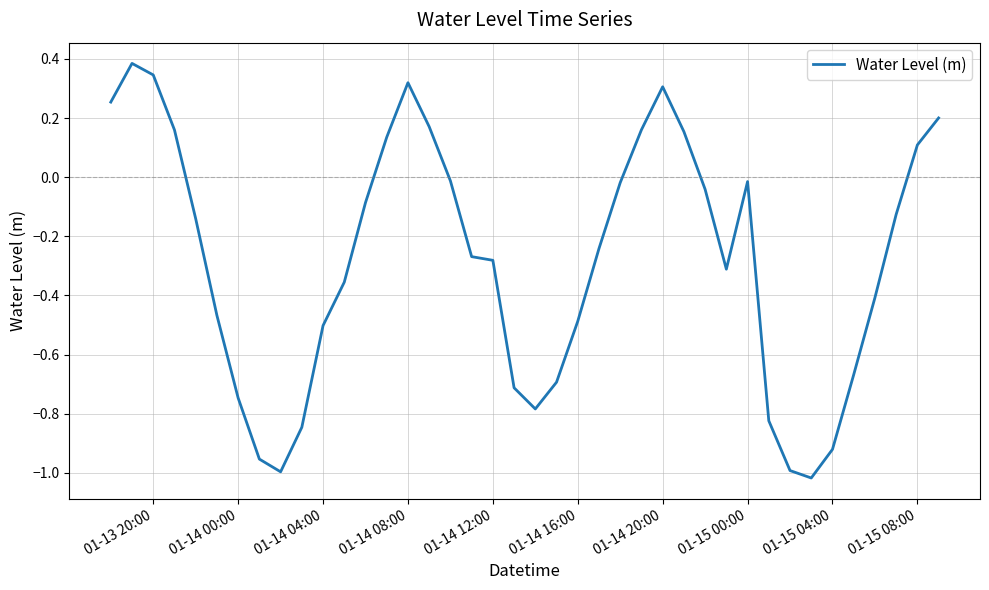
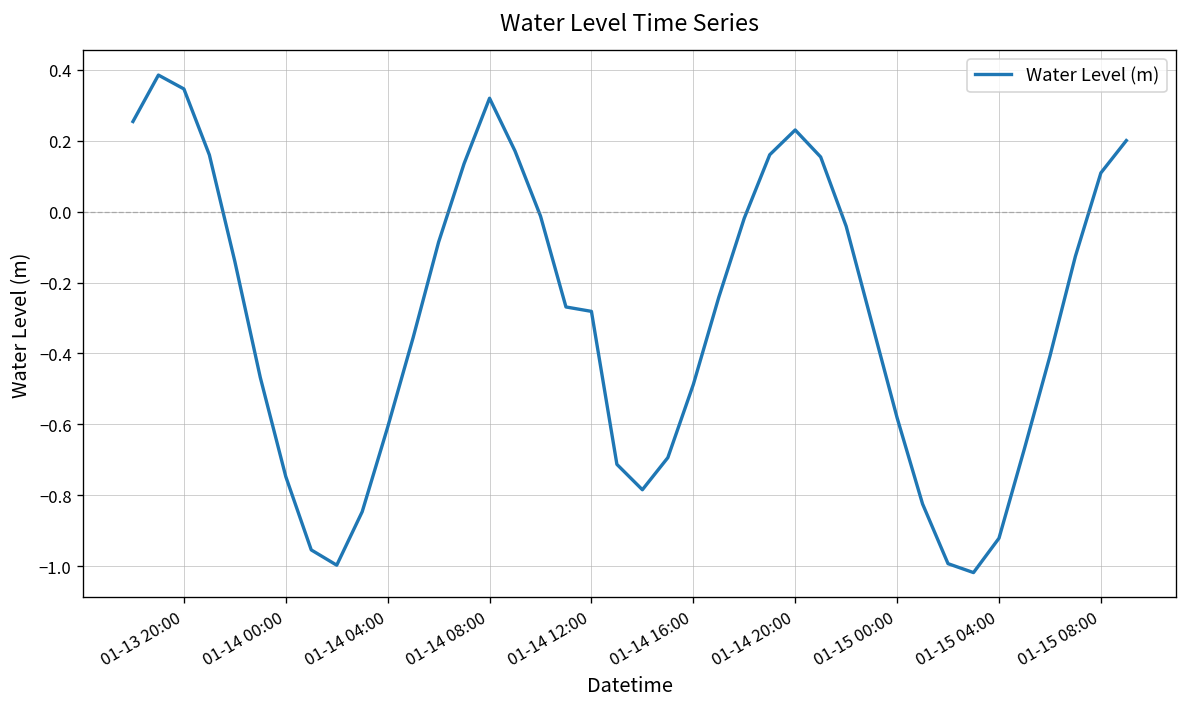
  {
    "01-13 20:00": 0.35,
    "01-14 00:00": -0.75,
-   "01-14 04:00": -0.50,
+   "01-14 04:00": -0.61,
    "01-14 08:00": 0.32,
    "01-14 12:00": -0.28,
    "01-14 16:00": -0.49,
-   "01-14 20:00": 0.31,
-   "01-15 00:00": -0.01,
+   "01-14 20:00": 0.23,
+   "01-15 00:00": -0.58,
    "01-15 04:00": -0.92,
    "01-15 08:00": 0.11
  }
